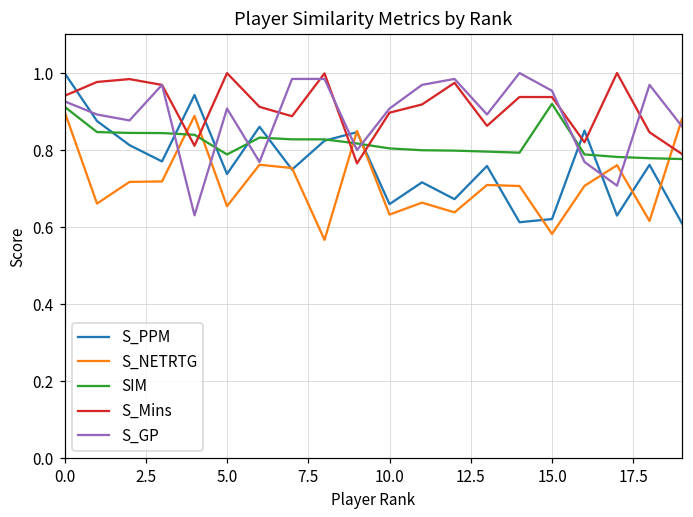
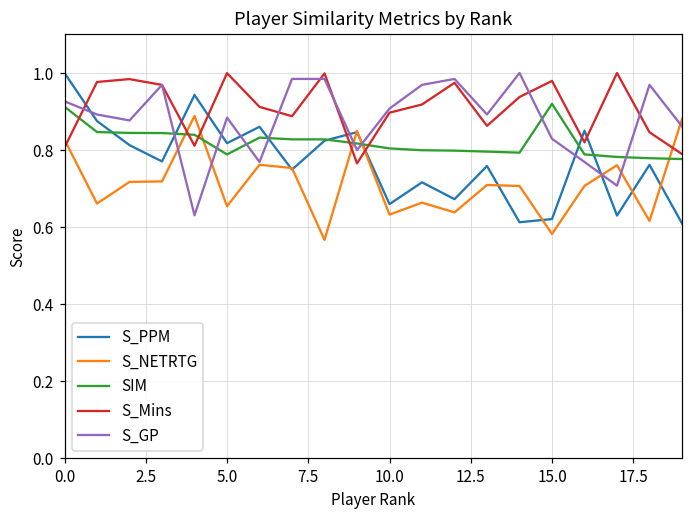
  {
    "S_PPM": {
      "0.0": 1.00,
-     "5.0": 0.74,
+     "5.0": 0.82,
      "10.0": 0.66,
      "15.0": 0.62
    },
    "S_NETRTG": {
-     "0.0": 0.90,
+     "0.0": 0.83,
      "5.0": 0.65,
      "10.0": 0.63,
      "15.0": 0.58
    },
    "SIM": {
      "0.0": 0.91,
      "5.0": 0.79,
      "10.0": 0.80,
      "15.0": 0.92
    },
    "S_Mins": {
-     "0.0": 0.94,
+     "0.0": 0.81,
      "5.0": 1.00,
      "10.0": 0.90,
-     "15.0": 0.94
+     "15.0": 0.98
    },
    "S_GP": {
      "0.0": 0.93,
-     "5.0": 0.91,
+     "5.0": 0.88,
      "10.0": 0.91,
-     "15.0": 0.95
+     "15.0": 0.83
    }
  }
